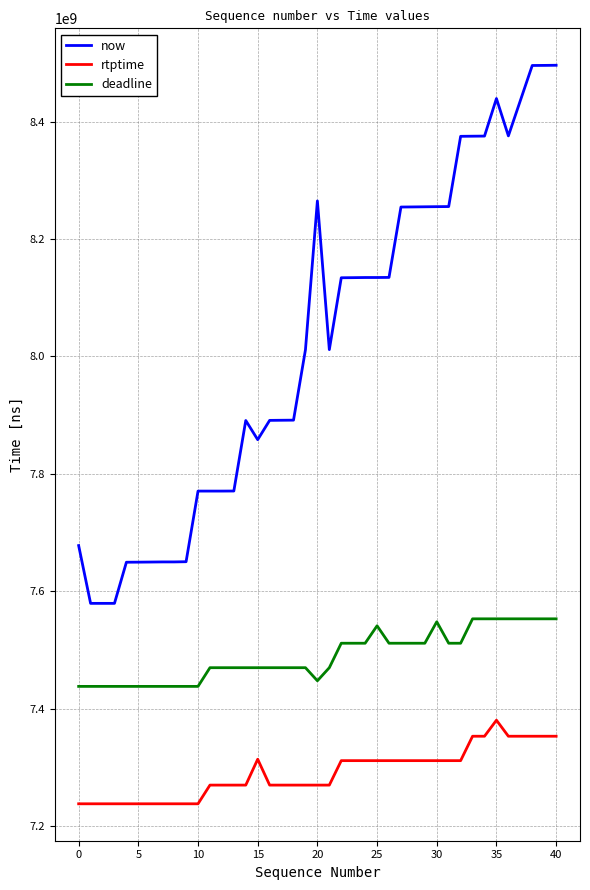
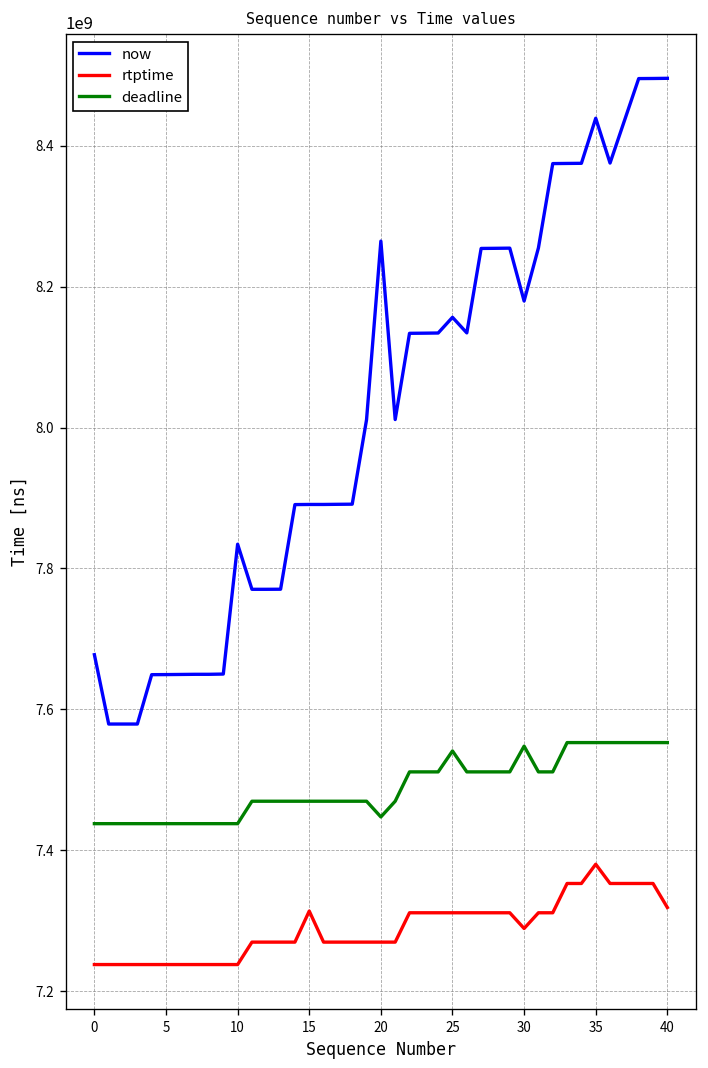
  {
    "now": {
      "0": 7680000000,
      "5": 7650000000,
-     "10": 7770000000,
-     "15": 7860000000,
+     "10": 7830000000,
+     "15": 7890000000,
      "20": 8260000000,
-     "25": 8130000000,
-     "30": 8250000000,
+     "25": 8160000000,
+     "30": 8180000000,
      "35": 8440000000,
      "40": 8500000000
    },
    "rtptime": {
      "0": 7240000000,
      "5": 7240000000,
      "10": 7240000000,
      "15": 7310000000,
      "20": 7270000000,
      "25": 7310000000,
-     "30": 7310000000,
+     "30": 7290000000,
      "35": 7380000000,
-     "40": 7350000000
+     "40": 7320000000
    },
    "deadline": {
      "0": 7440000000,
      "5": 7440000000,
      "10": 7440000000,
      "15": 7470000000,
      "20": 7450000000,
      "25": 7540000000,
      "30": 7550000000,
      "35": 7550000000,
      "40": 7550000000
    }
  }
